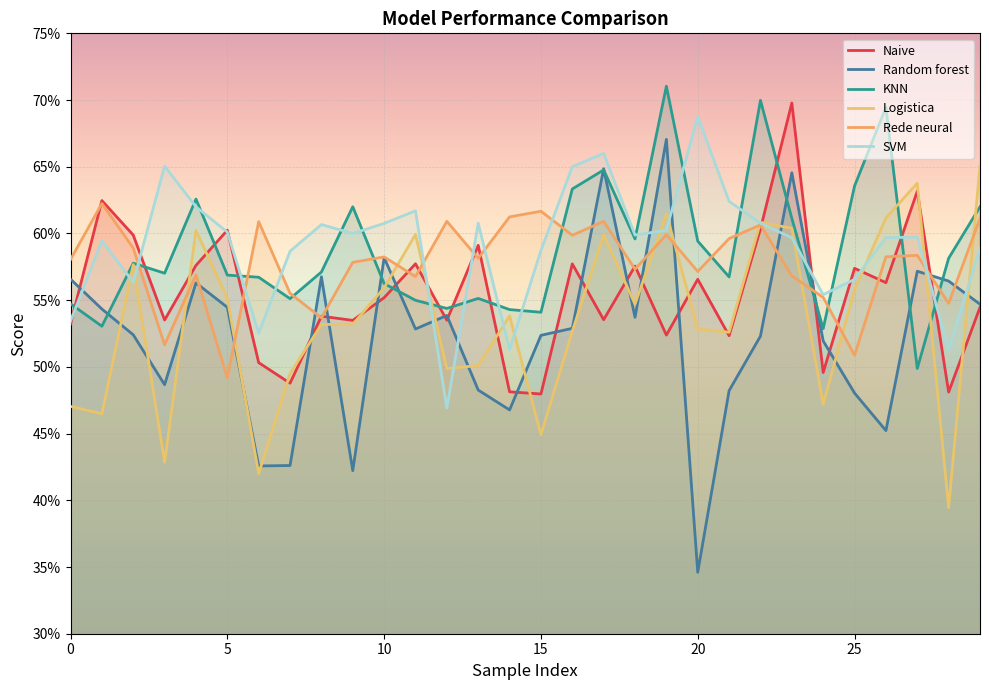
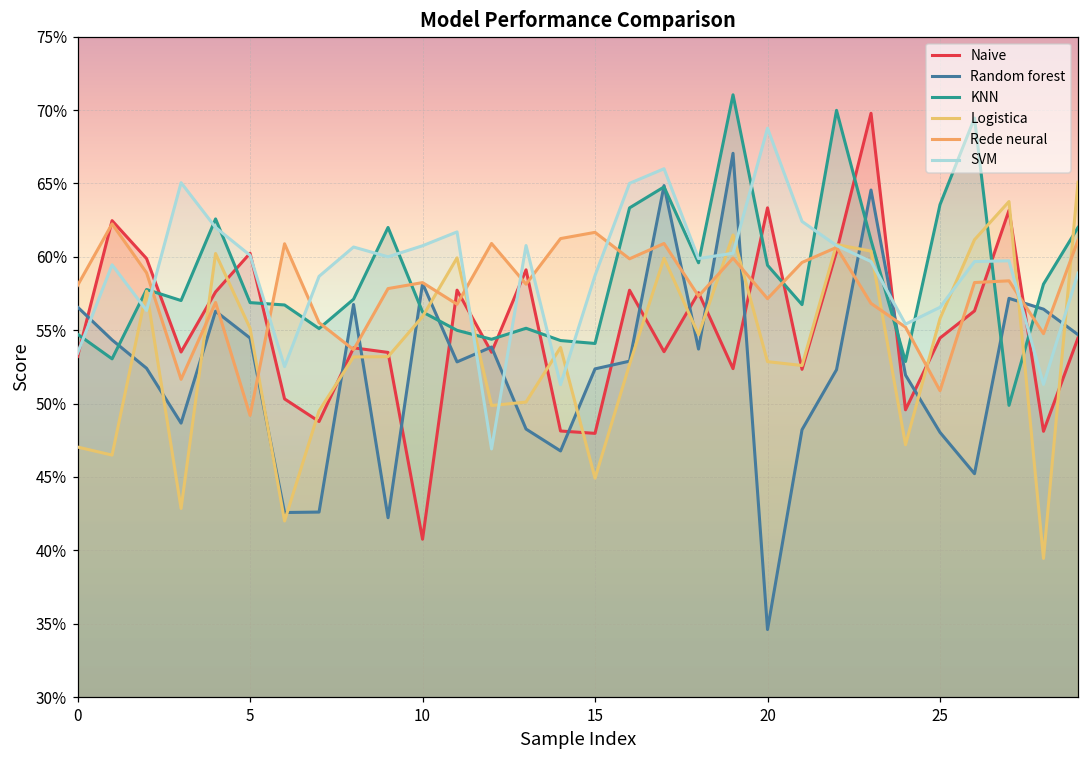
  {
    "Naive": {
      "0": "53.2%",
-     "10": "55.2%",
+     "10": "40.8%",
      "15": "48.0%",
-     "20": "56.6%",
-     "25": "57.4%"
+     "20": "63.3%",
+     "25": "54.5%"
    },
    "SVM": {
      "0": "53.4%",
      "10": "60.8%",
      "15": "58.7%",
      "20": "68.8%",
      "25": "56.6%"
    }
  }
